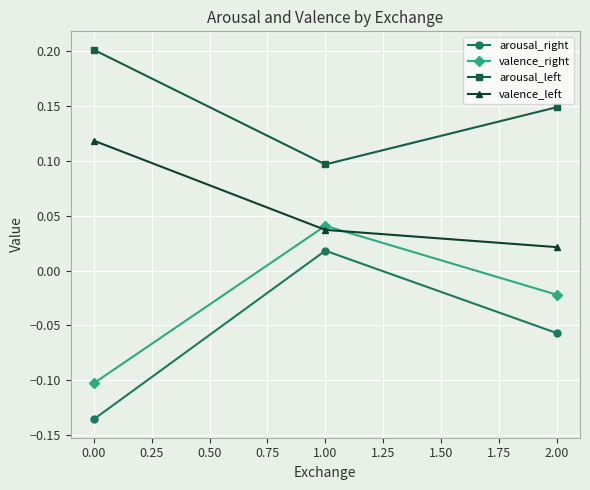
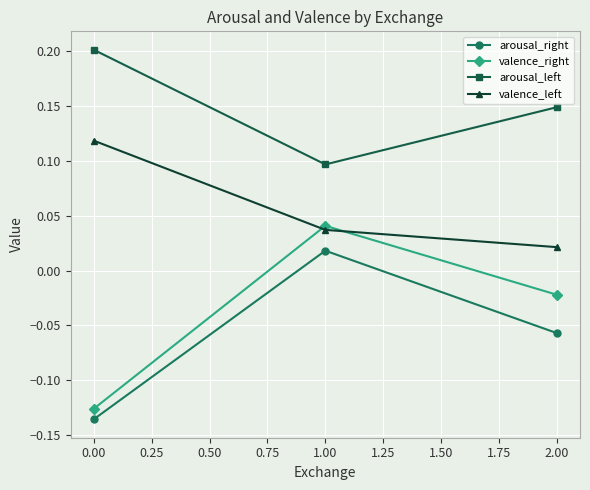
  {
    "valence_right": {
-     "0.00": -0.103,
+     "0.00": -0.126,
      "1.00": 0.041,
      "2.00": -0.022
    }
  }
